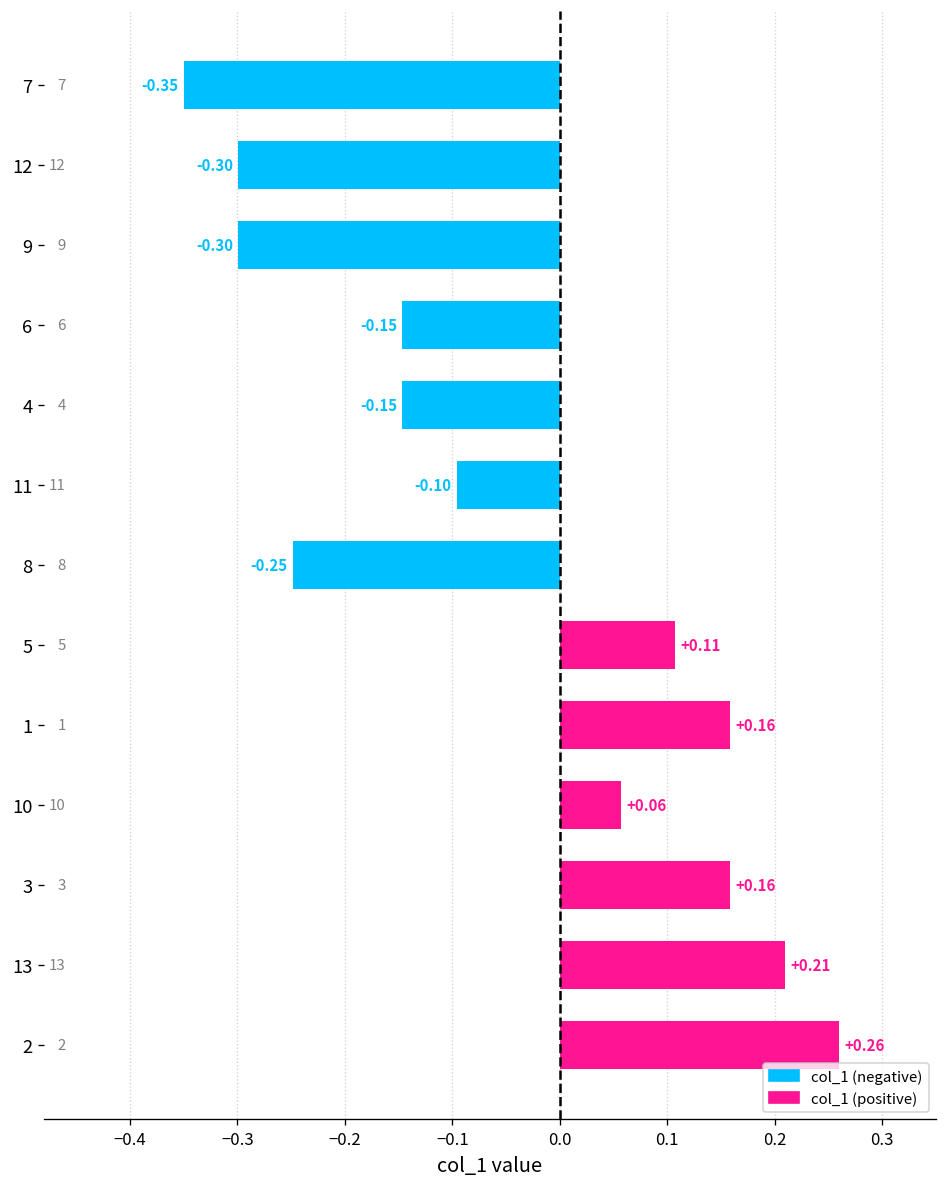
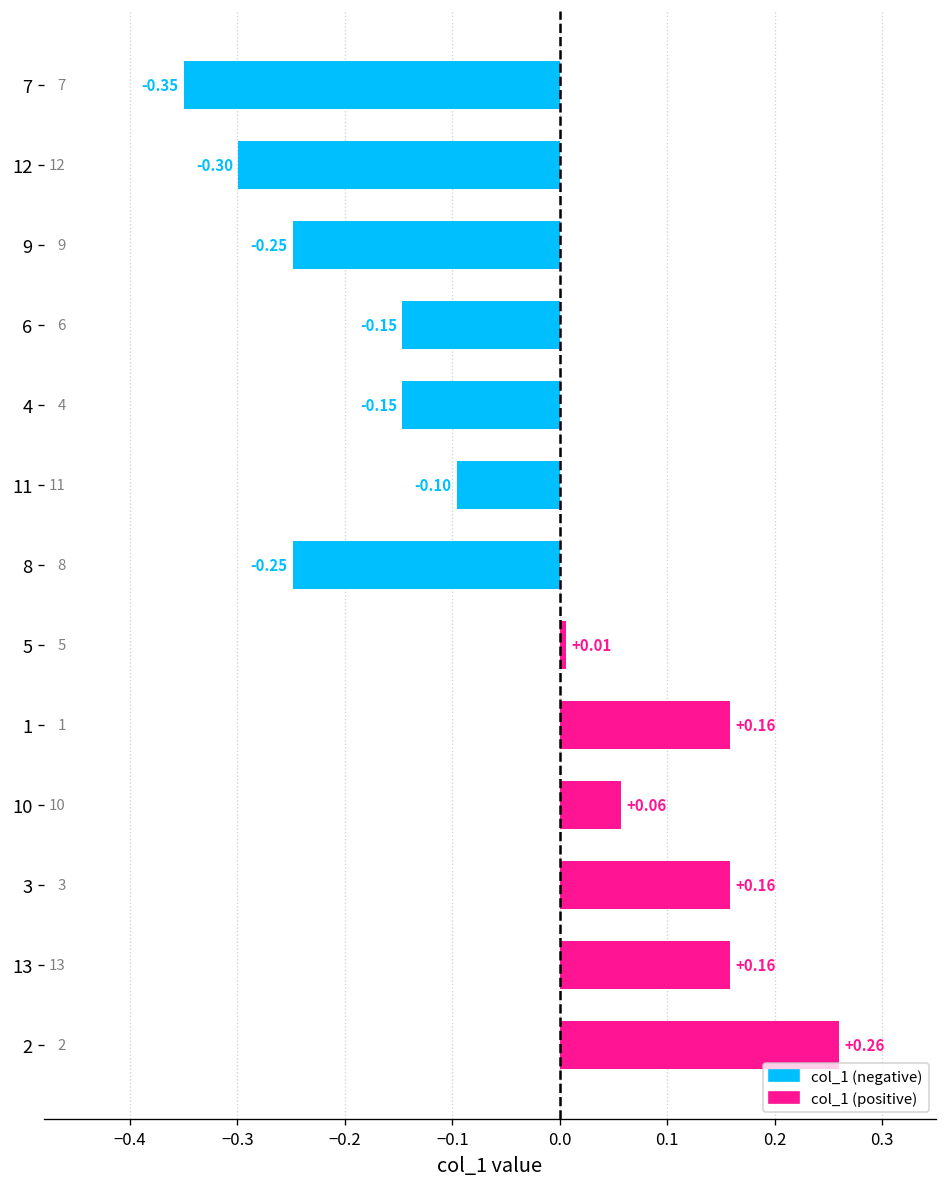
  {
    "7": "-0.35",
    "12": "-0.30",
-   "9": "-0.30",
+   "9": "-0.25",
    "6": "-0.15",
    "4": "-0.15",
    "11": "-0.10",
    "8": "-0.25",
-   "5": "+0.11",
+   "5": "+0.01",
    "1": "+0.16",
    "10": "+0.06",
    "3": "+0.16",
-   "13": "+0.21",
+   "13": "+0.16",
    "2": "+0.26"
  }
